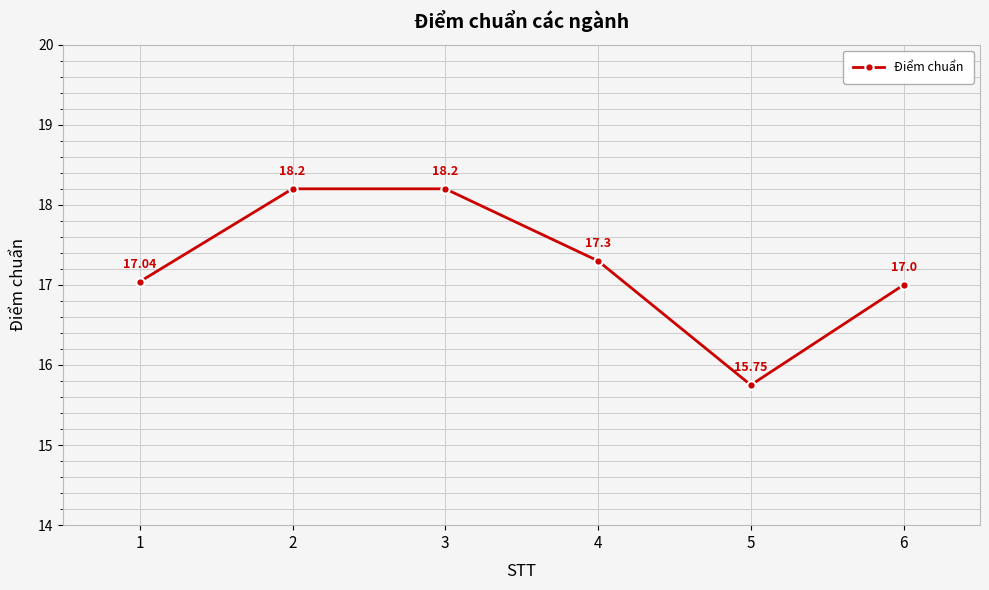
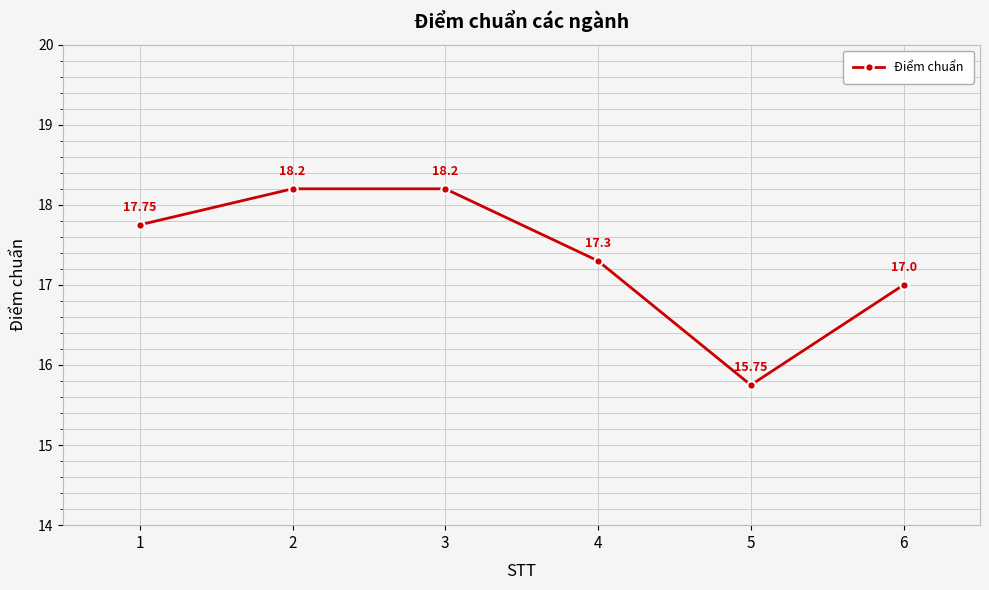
  {
-   "1": 17.04,
+   "1": 17.75,
    "2": 18.2,
    "3": 18.2,
    "4": 17.3,
    "5": 15.75,
    "6": 17.0
  }
